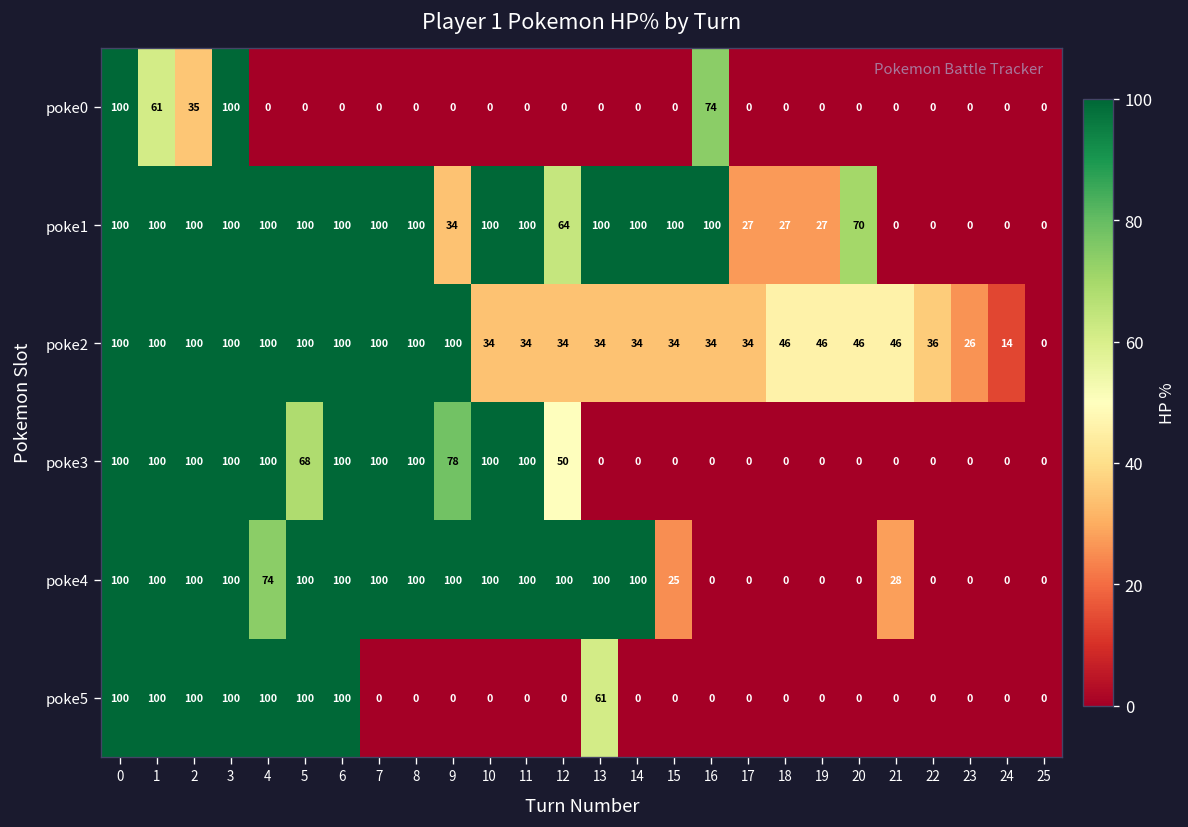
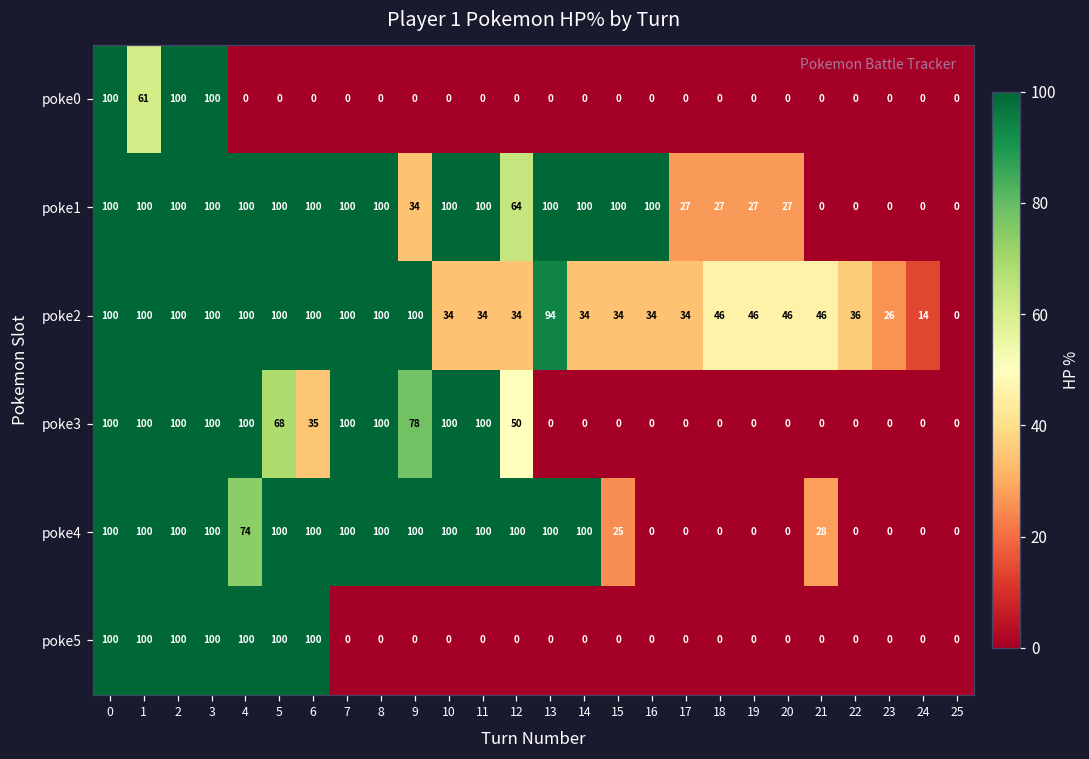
  {
    "poke0": {
      "0": 100,
      "1": 61,
-     "2": 35,
+     "2": 100,
      "3": 100,
      "4": 0,
      "5": 0,
      "6": 0,
      "7": 0,
      "8": 0,
      "9": 0,
      "10": 0,
      "11": 0,
      "12": 0,
      "13": 0,
      "14": 0,
      "15": 0,
-     "16": 74,
+     "16": 0,
      "17": 0,
      "18": 0,
      "19": 0,
      "20": 0,
      "21": 0,
      "22": 0,
      "24": 0,
      "25": 0
    },
    "poke1": {
      "0": 100,
      "1": 100,
      "2": 100,
      "3": 100,
      "4": 100,
      "5": 100,
      "6": 100,
      "7": 100,
      "8": 100,
      "9": 34,
      "10": 100,
      "11": 100,
      "12": 64,
      "13": 100,
      "14": 100,
      "15": 100,
      "16": 100,
      "17": 27,
      "18": 27,
      "19": 27,
-     "20": 70,
+     "20": 27,
      "21": 0,
      "22": 0,
      "23": 0,
      "24": 0,
      "25": 0
    },
    "poke2": {
      "0": 100,
      "1": 100,
      "2": 100,
      "3": 100,
      "4": 100,
      "5": 100,
      "6": 100,
      "7": 100,
      "8": 100,
      "9": 100,
      "10": 34,
      "11": 34,
      "12": 34,
-     "13": 34,
+     "13": 94,
      "14": 34,
      "15": 34,
      "16": 34,
      "17": 34,
      "18": 46,
      "19": 46,
      "20": 46,
      "21": 46,
      "22": 36,
      "23": 26,
      "24": 14,
      "25": 0
    },
    "poke3": {
      "0": 100,
      "1": 100,
      "2": 100,
      "3": 100,
      "4": 100,
      "5": 68,
-     "6": 100,
+     "6": 35,
      "7": 100,
      "8": 100,
      "9": 78,
      "10": 100,
      "11": 100,
      "12": 50,
      "13": 0,
      "14": 0,
      "15": 0,
      "16": 0,
      "17": 0,
      "18": 0,
      "19": 0,
      "20": 0,
      "21": 0,
      "22": 0,
      "23": 0,
      "24": 0,
      "25": 0
    },
    "poke4": {
      "0": 100,
      "1": 100,
      "2": 100,
      "3": 100,
      "4": 74,
      "5": 100,
      "6": 100,
      "7": 100,
      "8": 100,
      "9": 100,
      "10": 100,
      "11": 100,
      "12": 100,
      "13": 100,
      "14": 100,
      "15": 25,
      "16": 0,
      "17": 0,
      "18": 0,
      "19": 0,
      "20": 0,
      "21": 28,
      "22": 0,
      "23": 0,
      "24": 0,
      "25": 0
    },
    "poke5": {
      "0": 100,
      "1": 100,
      "2": 100,
      "3": 100,
      "4": 100,
      "5": 100,
      "6": 100,
      "7": 0,
      "8": 0,
      "9": 0,
      "10": 0,
      "11": 0,
      "12": 0,
-     "13": 61,
+     "13": 0,
      "14": 0,
      "15": 0,
      "16": 0,
      "17": 0,
      "18": 0,
      "19": 0,
      "20": 0,
      "21": 0,
      "22": 0,
      "23": 0,
      "24": 0,
      "25": 0
    }
  }
